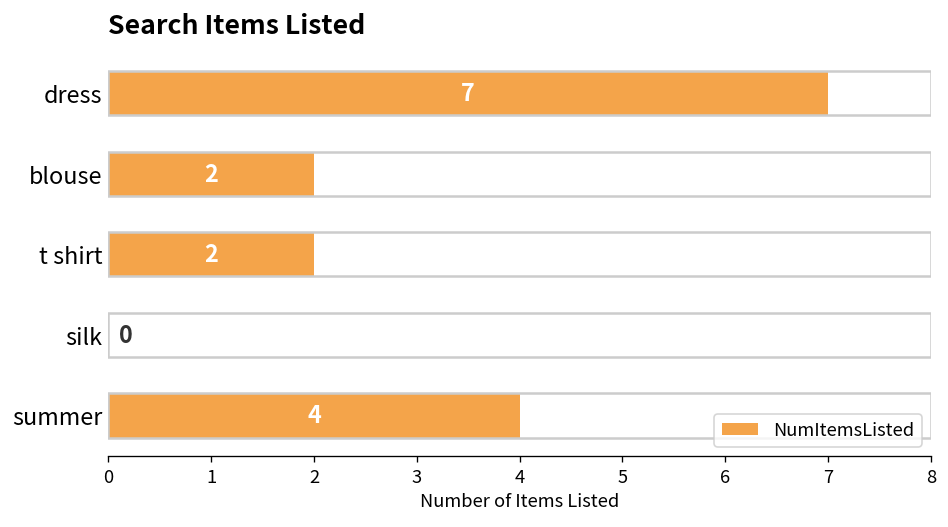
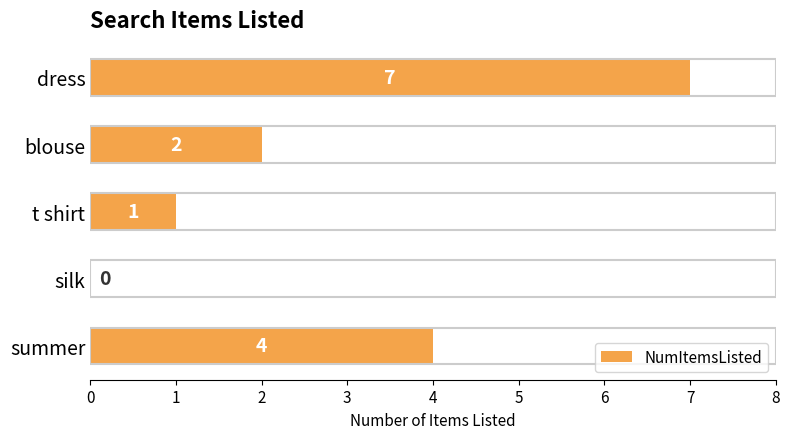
  {
    "dress": 7,
    "blouse": 2,
-   "t shirt": 2,
+   "t shirt": 1,
    "silk": 0,
    "summer": 4
  }
